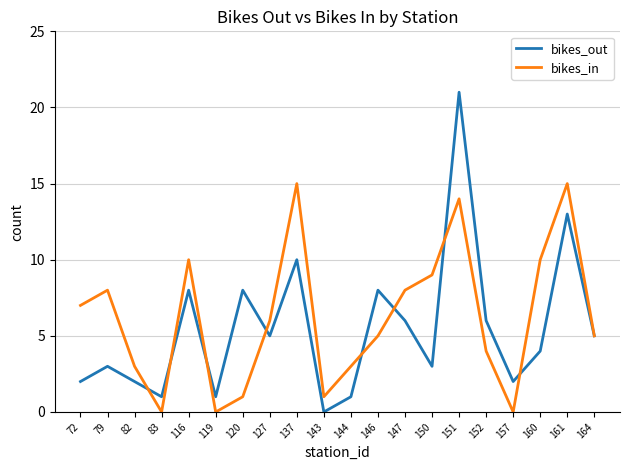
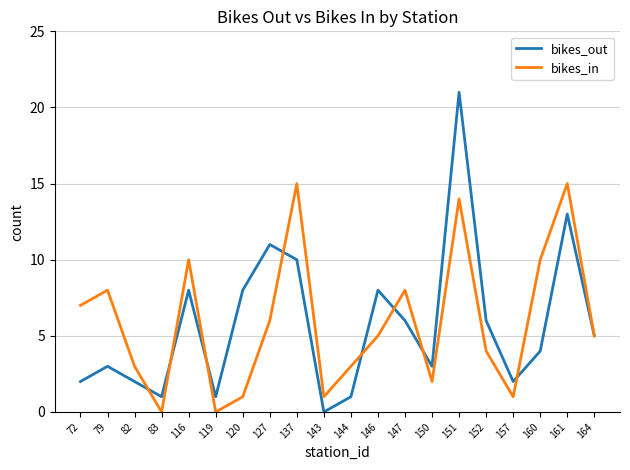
  {
    "bikes_out": {
      "72": 2,
      "79": 3,
      "82": 2,
      "83": 1,
      "116": 8,
      "119": 1,
      "120": 8,
-     "127": 5,
+     "127": 11,
      "137": 10,
      "143": 0,
      "144": 1,
      "146": 8,
      "147": 6,
      "150": 3,
      "151": 21,
      "152": 6,
      "157": 2,
      "160": 4,
      "161": 13
    },
    "bikes_in": {
      "72": 7,
      "79": 8,
      "82": 3,
      "83": 0,
      "116": 10,
      "119": 0,
      "120": 1,
      "127": 6,
      "137": 15,
      "143": 1,
      "144": 3,
      "146": 5,
      "147": 8,
-     "150": 9,
+     "150": 2,
      "151": 14,
      "152": 4,
-     "157": 0,
+     "157": 1,
      "160": 10,
      "161": 15
    }
  }
